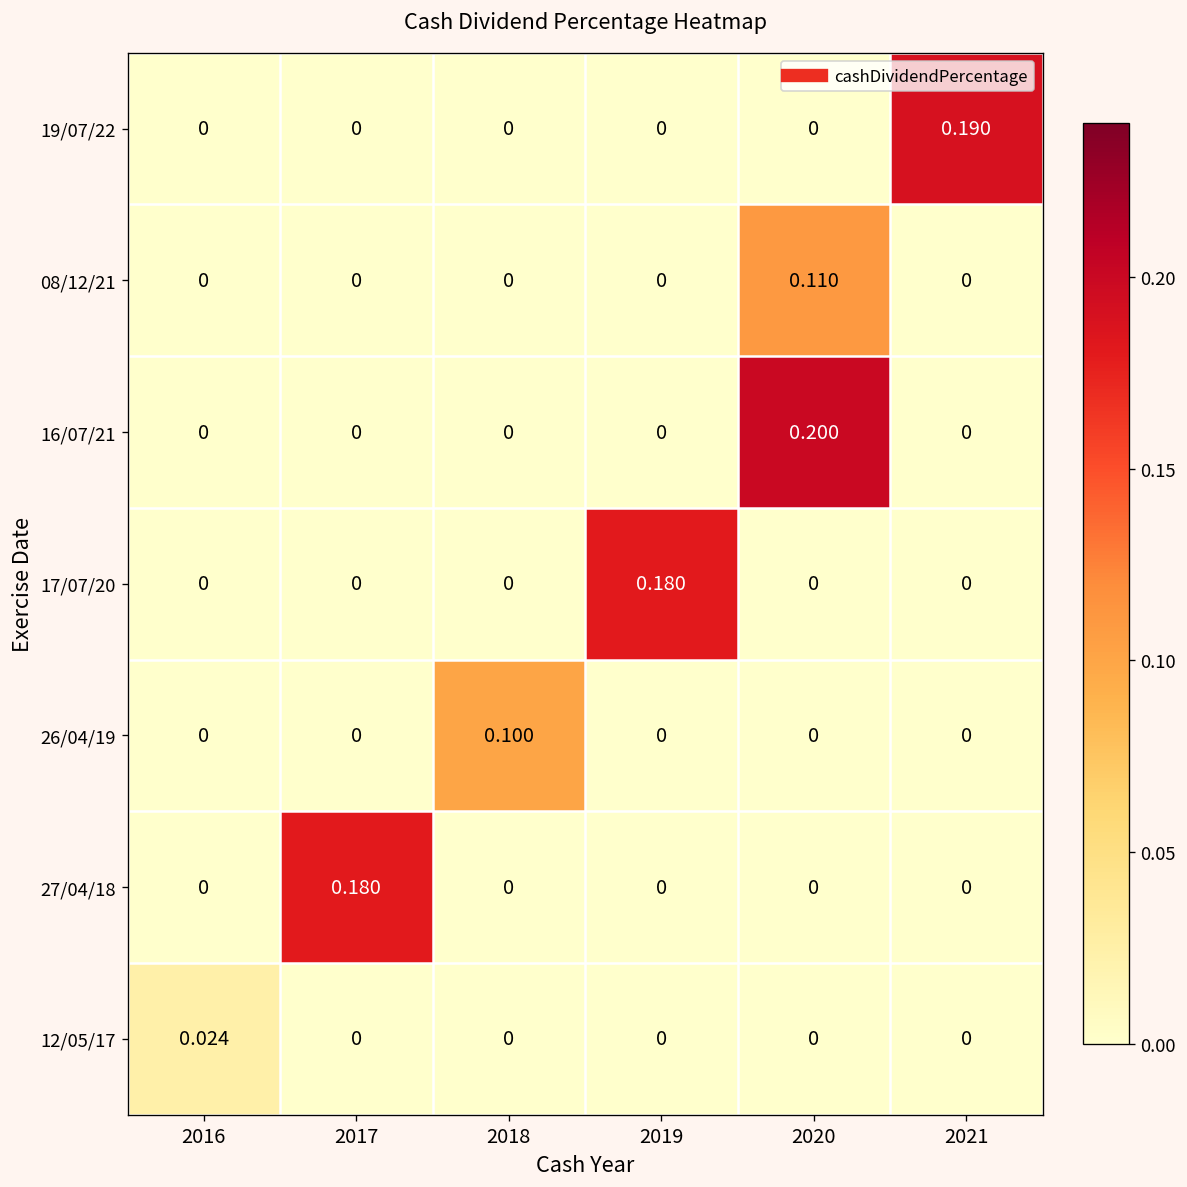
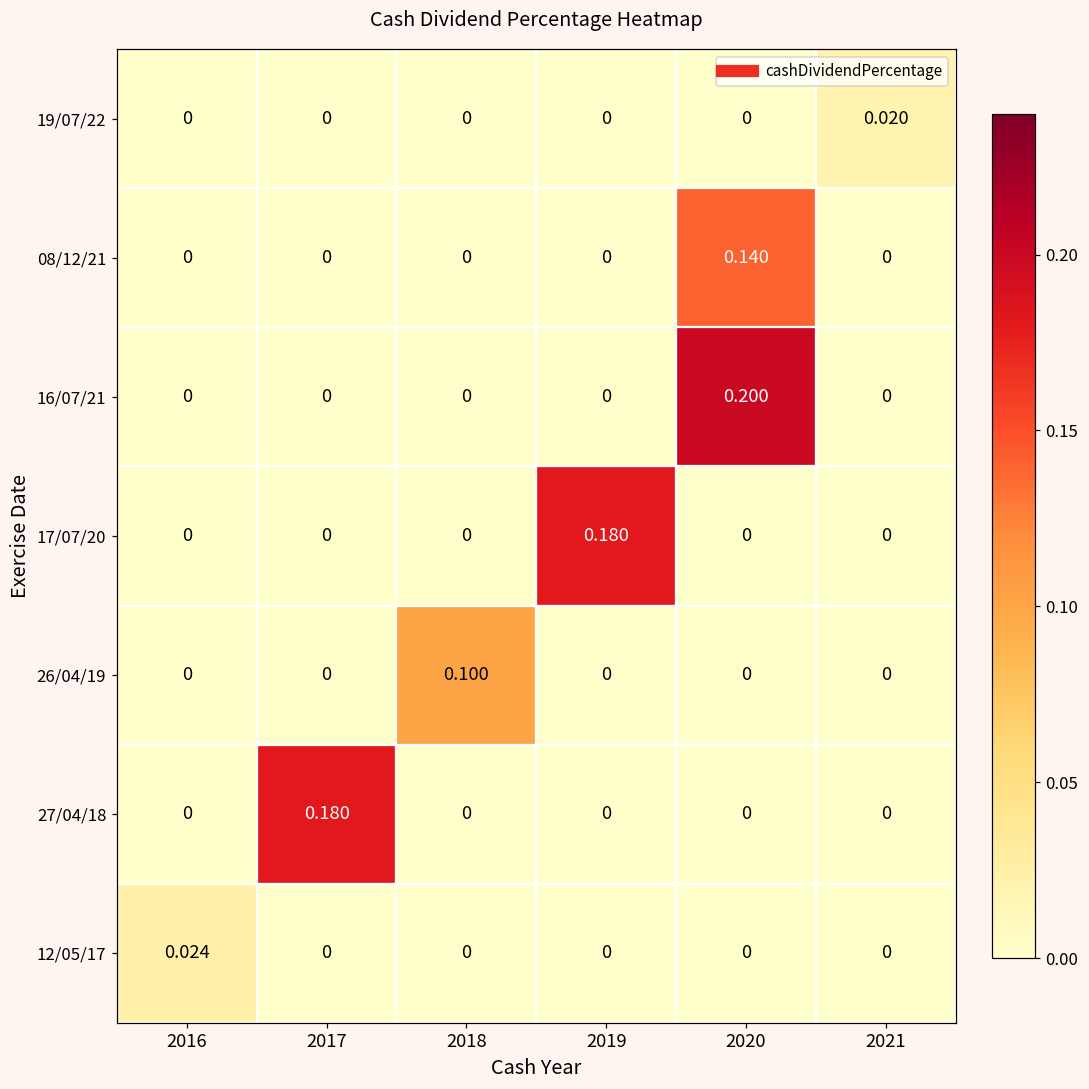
  {
    "19/07/22": {
      "2016": 0,
      "2017": 0,
      "2018": 0,
      "2019": 0,
      "2020": 0,
-     "2021": 0.190
+     "2021": 0.020
    },
    "08/12/21": {
      "2016": 0,
      "2017": 0,
      "2018": 0,
      "2019": 0,
-     "2020": 0.110,
+     "2020": 0.140,
      "2021": 0
    },
    "16/07/21": {
      "2016": 0,
      "2017": 0,
      "2018": 0,
      "2019": 0,
      "2020": 0.200,
      "2021": 0
    },
    "17/07/20": {
      "2016": 0,
      "2017": 0,
      "2018": 0,
      "2019": 0.180,
      "2020": 0,
      "2021": 0
    },
    "26/04/19": {
      "2016": 0,
      "2017": 0,
      "2018": 0.100,
      "2019": 0,
      "2020": 0,
      "2021": 0
    },
    "27/04/18": {
      "2016": 0,
      "2017": 0.180,
      "2018": 0,
      "2019": 0,
      "2020": 0,
      "2021": 0
    },
    "12/05/17": {
      "2016": 0.024,
      "2017": 0,
      "2018": 0,
      "2019": 0,
      "2020": 0,
      "2021": 0
    }
  }
